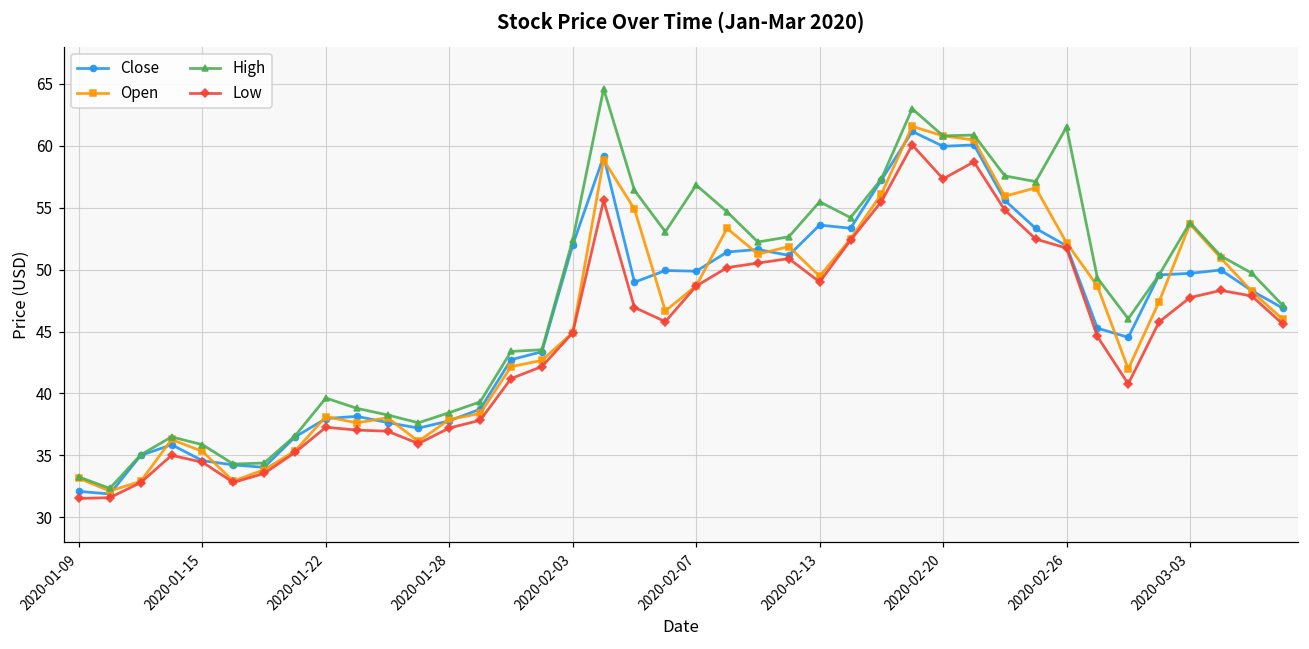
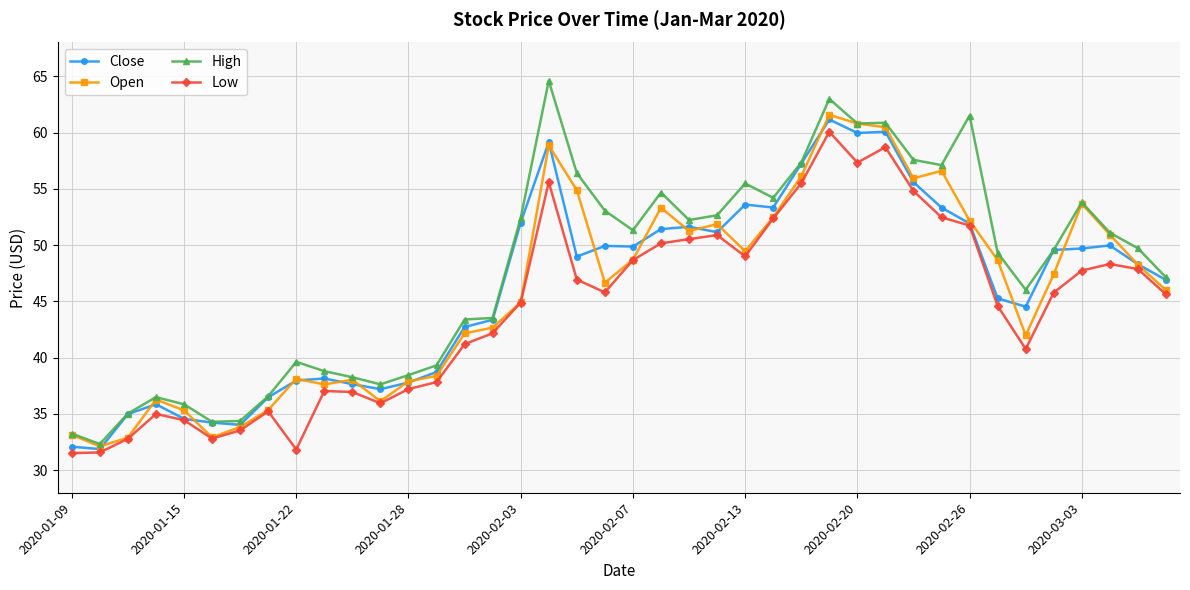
  {
    "Close": {
      "2020-01-09": 32.1,
      "2020-02-03": 52.0,
      "2020-02-07": 49.9,
      "2020-02-13": 53.6,
      "2020-02-20": 60.0,
      "2020-03-03": 49.7
    },
    "Open": {
      "2020-01-15": 35.3,
      "2020-02-13": 49.5,
      "2020-02-26": 52.2
    },
    "High": {
      "2020-01-15": 35.9,
      "2020-01-22": 39.6,
      "2020-01-28": 38.5,
      "2020-02-03": 52.4,
-     "2020-02-07": 56.8,
+     "2020-02-07": 51.3,
      "2020-02-13": 55.5,
      "2020-02-26": 61.5
    },
    "Low": {
      "2020-01-09": 31.5,
-     "2020-01-22": 37.3,
+     "2020-01-22": 31.8,
      "2020-01-28": 37.2,
      "2020-02-13": 49.0,
      "2020-02-20": 57.3,
      "2020-03-03": 47.7
    }
  }
